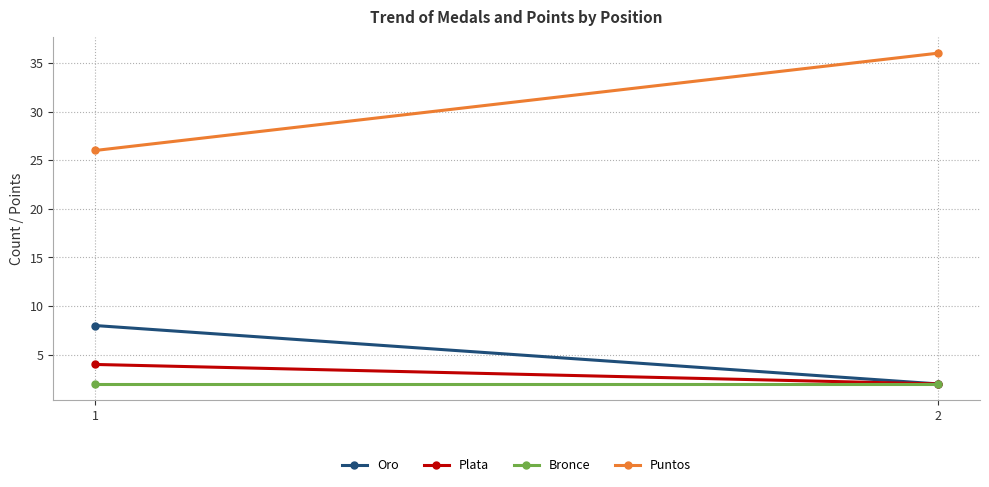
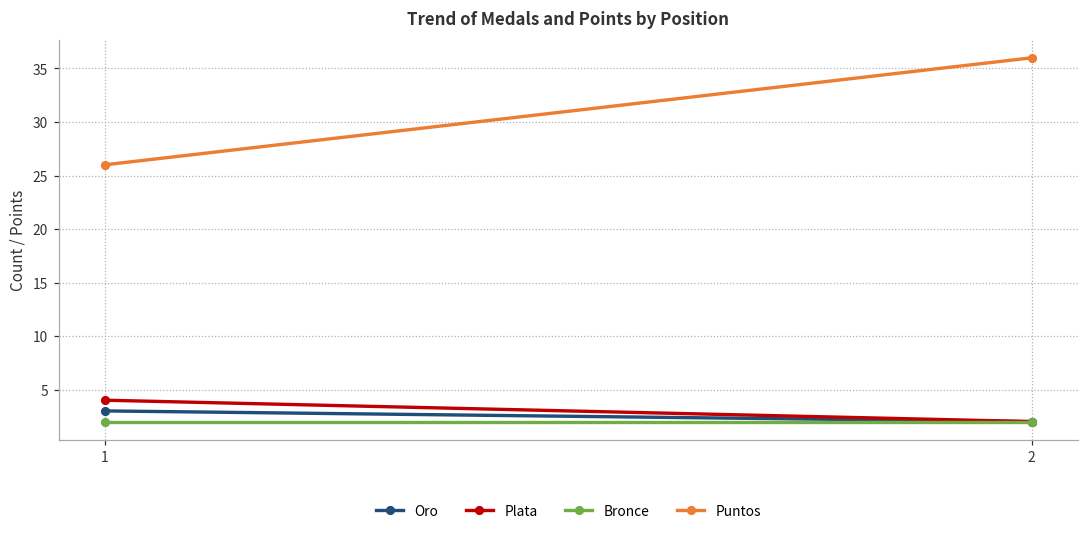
  {
    "Oro": {
-     "1": 8
+     "1": 3
    },
    "Plata": {
      "1": 4
    },
    "Bronce": {
      "1": 2
    },
    "Puntos": {
      "1": 26,
      "2": 36
    }
  }
